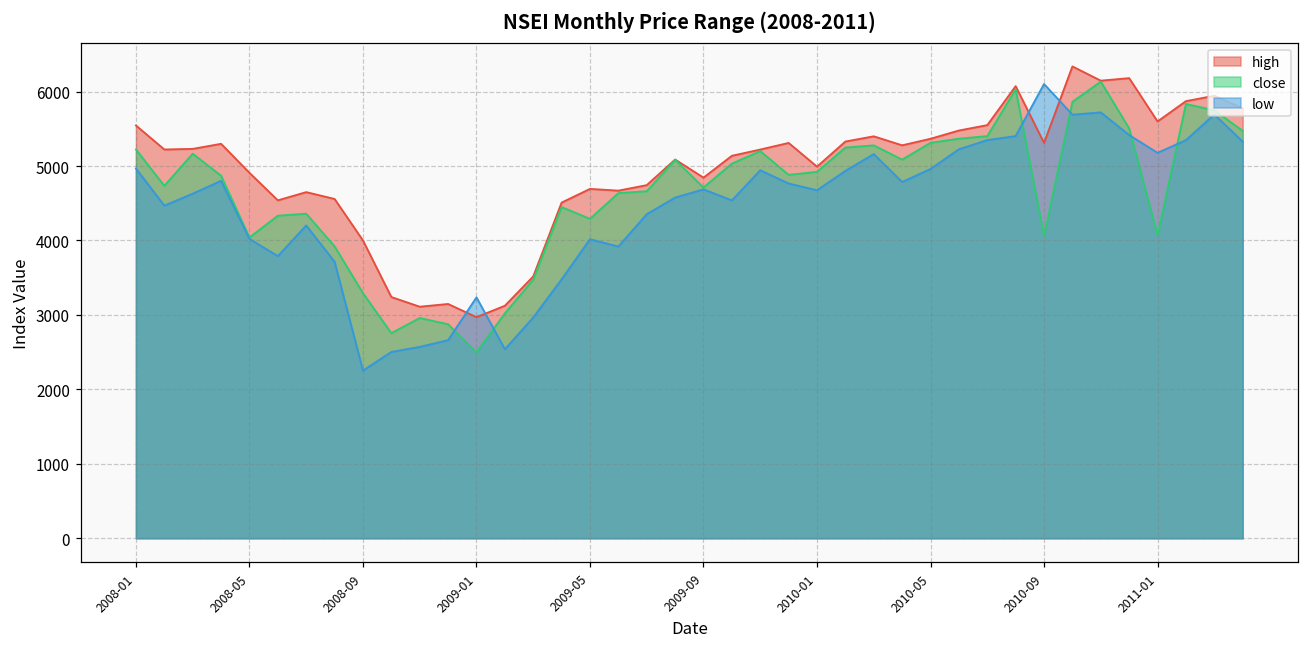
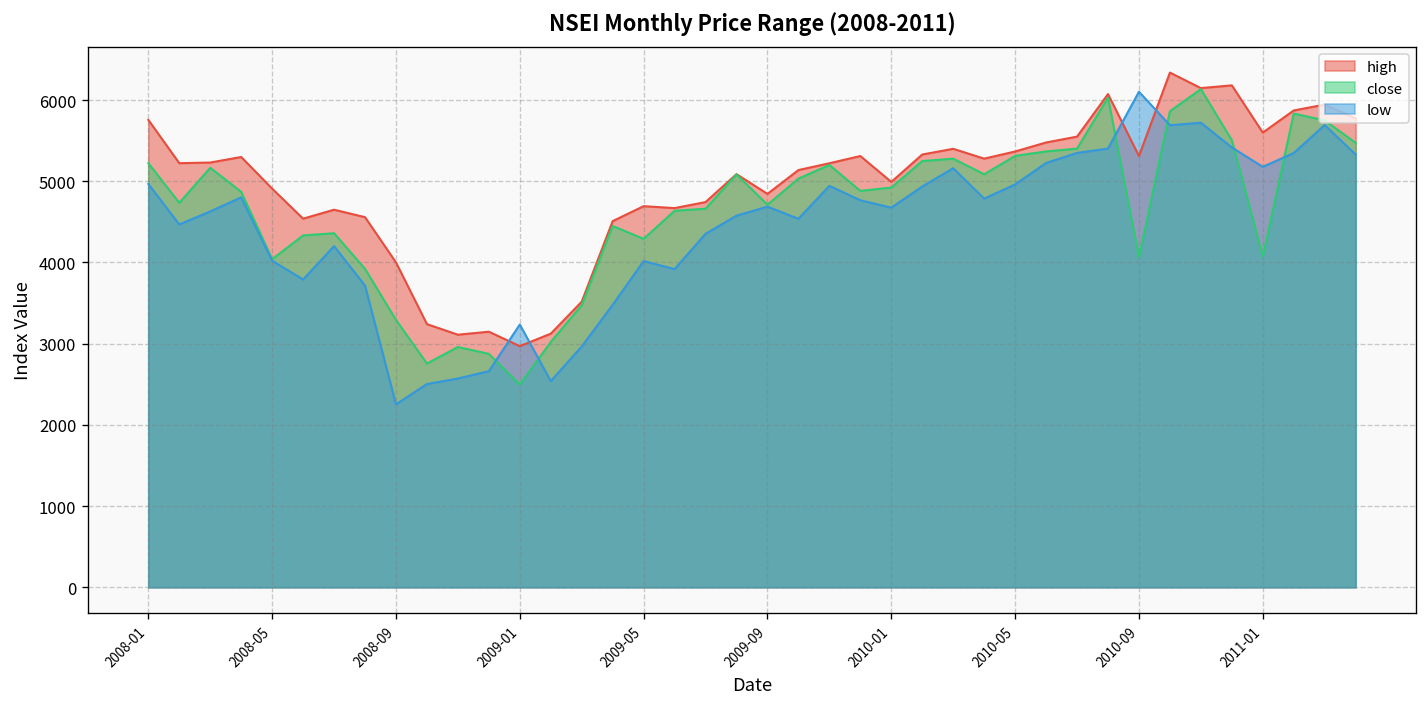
  {
    "high": {
-     "2008-01": 5500,
+     "2008-01": 5800,
      "2008-05": 4900,
      "2008-09": 4000,
      "2009-01": 3000,
      "2009-05": 4700,
      "2009-09": 4800,
      "2010-01": 5000,
      "2010-05": 5400,
      "2010-09": 5300,
      "2011-01": 5600
    },
    "close": {
      "2008-01": 5200,
      "2008-09": 3300,
      "2009-01": 2500,
      "2009-05": 4300,
      "2010-01": 4900,
      "2010-05": 5300,
      "2010-09": 4100,
      "2011-01": 4100
    },
    "low": {
      "2008-01": 5000,
      "2008-09": 2300,
      "2009-01": 3200,
      "2009-05": 4000,
      "2010-01": 4700,
      "2010-05": 5000,
      "2010-09": 6100,
      "2011-01": 5200
    }
  }
